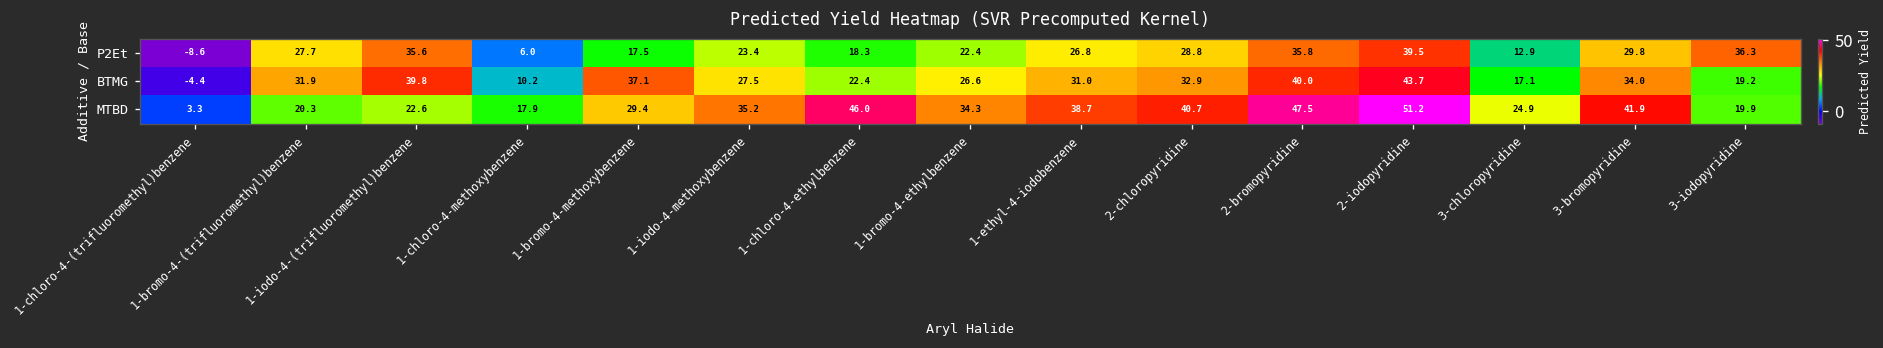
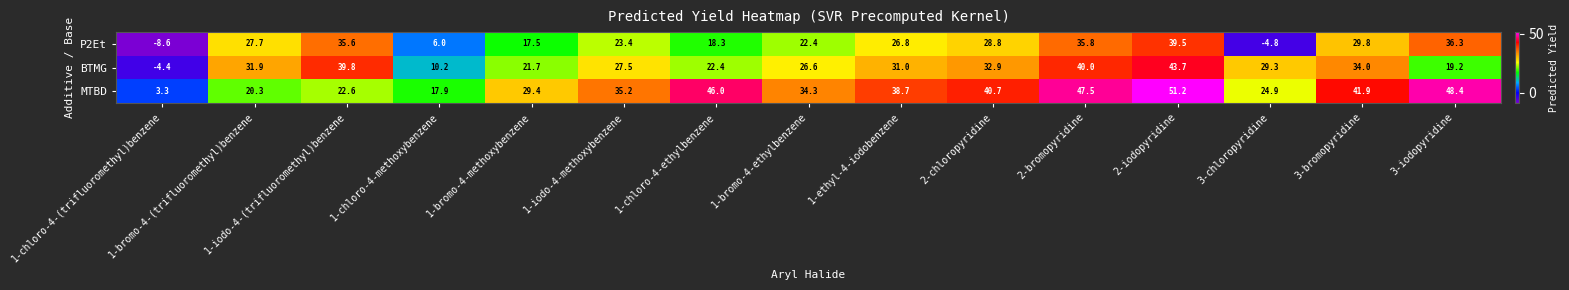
  {
    "P2Et": {
      "1-chloro-4-(trifluoromethyl)benzene": -8.6,
      "1-bromo-4-(trifluoromethyl)benzene": 27.7,
      "1-iodo-4-(trifluoromethyl)benzene": 35.6,
      "1-chloro-4-methoxybenzene": 6.0,
      "1-bromo-4-methoxybenzene": 17.5,
      "1-iodo-4-methoxybenzene": 23.4,
      "1-chloro-4-ethylbenzene": 18.3,
      "1-bromo-4-ethylbenzene": 22.4,
      "1-ethyl-4-iodobenzene": 26.8,
      "2-chloropyridine": 28.8,
      "2-bromopyridine": 35.8,
      "2-iodopyridine": 39.5,
-     "3-chloropyridine": 12.9,
+     "3-chloropyridine": -4.8,
      "3-bromopyridine": 29.8,
      "3-iodopyridine": 36.3
    },
    "BTMG": {
      "1-chloro-4-(trifluoromethyl)benzene": -4.4,
      "1-bromo-4-(trifluoromethyl)benzene": 31.9,
      "1-iodo-4-(trifluoromethyl)benzene": 39.8,
      "1-chloro-4-methoxybenzene": 10.2,
-     "1-bromo-4-methoxybenzene": 37.1,
+     "1-bromo-4-methoxybenzene": 21.7,
      "1-iodo-4-methoxybenzene": 27.5,
      "1-chloro-4-ethylbenzene": 22.4,
      "1-bromo-4-ethylbenzene": 26.6,
      "1-ethyl-4-iodobenzene": 31.0,
      "2-chloropyridine": 32.9,
      "2-bromopyridine": 40.0,
      "2-iodopyridine": 43.7,
-     "3-chloropyridine": 17.1,
+     "3-chloropyridine": 29.3,
      "3-bromopyridine": 34.0,
      "3-iodopyridine": 19.2
    },
    "MTBD": {
      "1-chloro-4-(trifluoromethyl)benzene": 3.3,
      "1-bromo-4-(trifluoromethyl)benzene": 20.3,
      "1-iodo-4-(trifluoromethyl)benzene": 22.6,
      "1-chloro-4-methoxybenzene": 17.9,
      "1-bromo-4-methoxybenzene": 29.4,
      "1-iodo-4-methoxybenzene": 35.2,
      "1-chloro-4-ethylbenzene": 46.0,
      "1-bromo-4-ethylbenzene": 34.3,
      "1-ethyl-4-iodobenzene": 38.7,
      "2-chloropyridine": 40.7,
      "2-bromopyridine": 47.5,
      "2-iodopyridine": 51.2,
      "3-chloropyridine": 24.9,
      "3-bromopyridine": 41.9,
-     "3-iodopyridine": 19.9
+     "3-iodopyridine": 48.4
    }
  }
